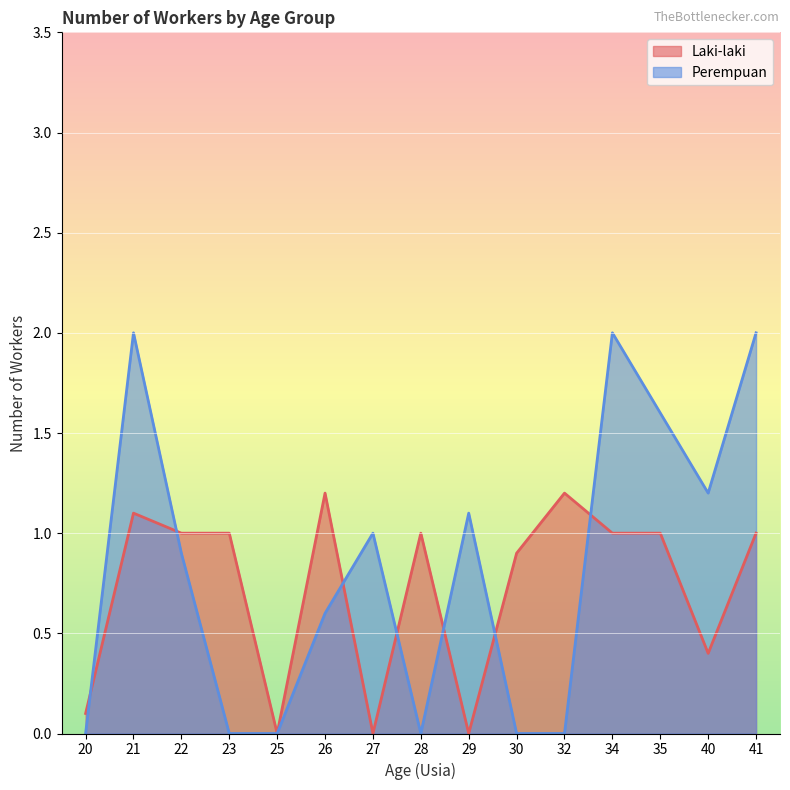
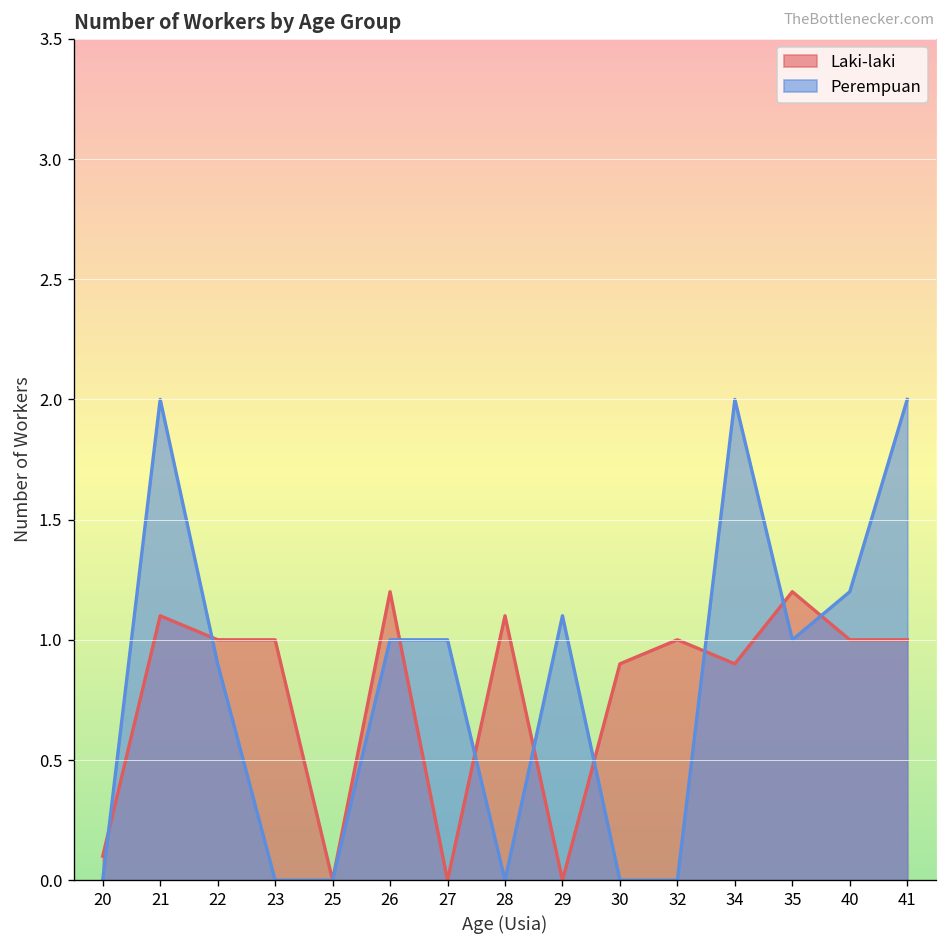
  {
    "Laki-laki": {
      "20": 0.1,
      "21": 1.1,
      "22": 1.0,
      "23": 1.0,
      "26": 1.2,
      "27": 0.0,
-     "28": 1.0,
+     "28": 1.1,
      "29": 0.0,
      "30": 0.9,
-     "32": 1.2,
-     "34": 1.0,
-     "35": 1.0,
-     "40": 0.4,
+     "32": 1.0,
+     "34": 0.9,
+     "35": 1.2,
+     "40": 1.0,
      "41": 1.0
    },
    "Perempuan": {
      "20": 0.0,
      "21": 2.0,
      "22": 0.9,
      "23": 0.0,
-     "26": 0.6,
+     "26": 1.0,
      "27": 1.0,
      "28": 0.0,
      "29": 1.1,
      "30": 0.0,
      "32": 0.0,
      "34": 2.0,
-     "35": 1.6,
+     "35": 1.0,
      "40": 1.2,
      "41": 2.0
    }
  }
